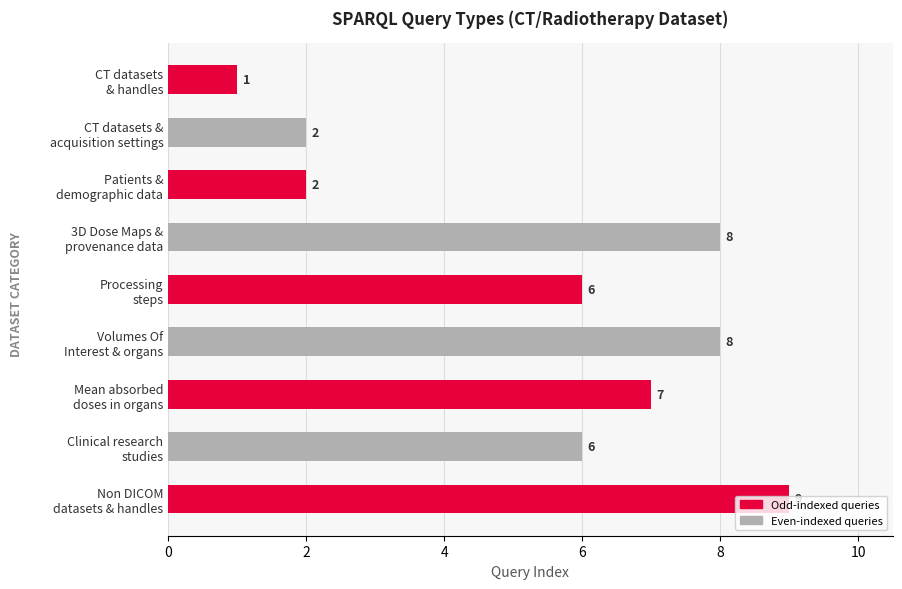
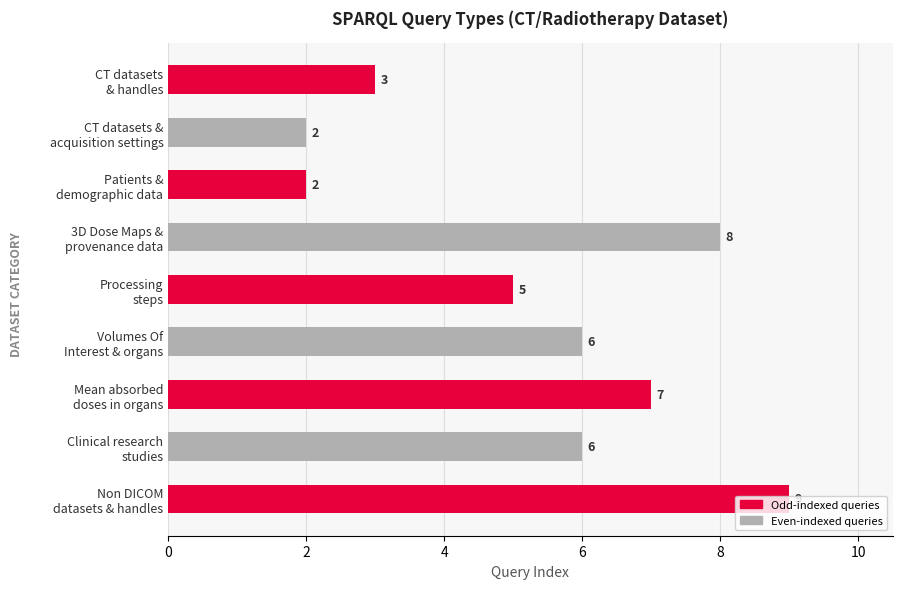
  {
-   "CT datasets & handles": 1,
+   "CT datasets & handles": 3,
    "CT datasets & acquisition settings": 2,
    "Patients & demographic data": 2,
    "3D Dose Maps & provenance data": 8,
-   "Processing steps": 6,
-   "Volumes Of Interest & organs": 8,
+   "Processing steps": 5,
+   "Volumes Of Interest & organs": 6,
    "Mean absorbed doses in organs": 7,
    "Clinical research studies": 6
  }
